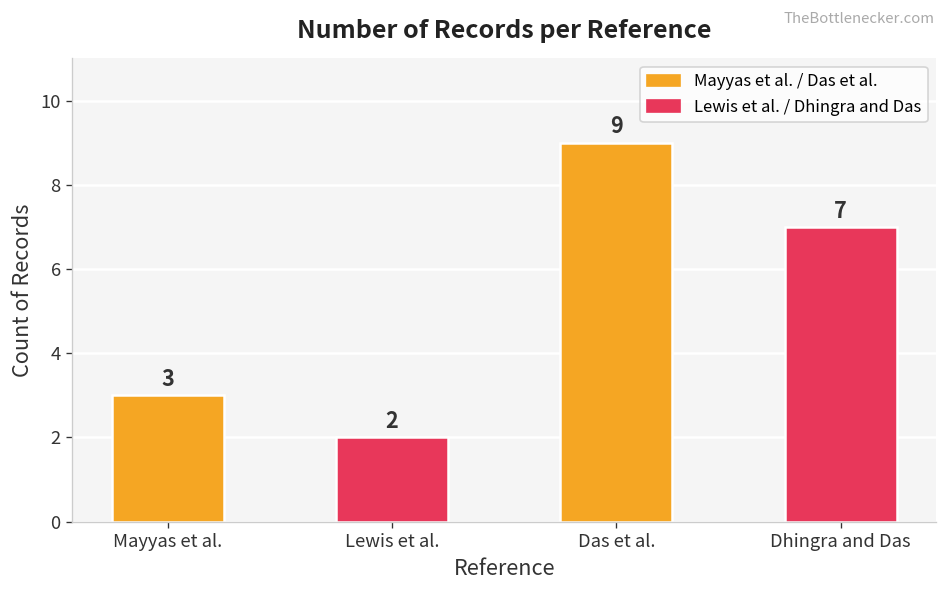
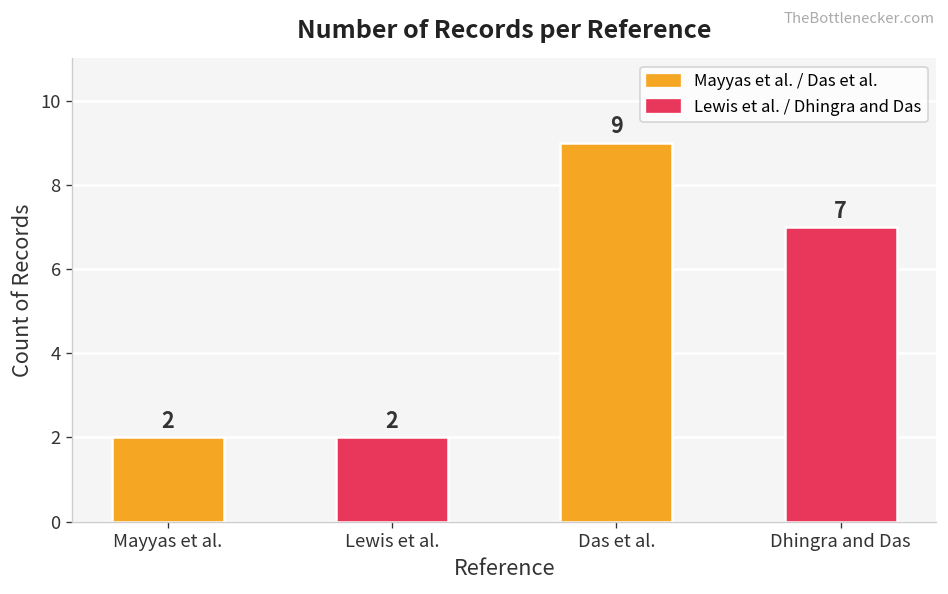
  {
-   "Mayyas et al.": 3,
+   "Mayyas et al.": 2,
    "Lewis et al.": 2,
    "Das et al.": 9,
    "Dhingra and Das": 7
  }
